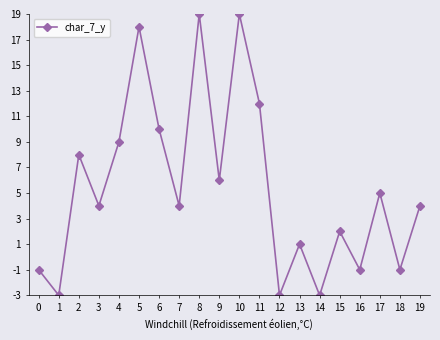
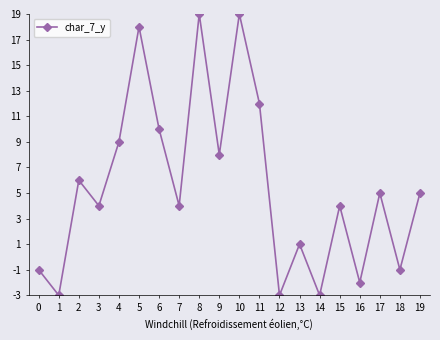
  {
    "0": -1.0,
    "1": -3.0,
-   "2": 8.0,
+   "2": 6.0,
    "3": 4.0,
    "4": 9.0,
    "5": 18.0,
    "6": 10.0,
    "7": 4.0,
    "8": 19.0,
-   "9": 6.0,
+   "9": 8.0,
    "10": 19.0,
    "11": 12.0,
    "12": -3.0,
    "13": 1.0,
    "14": -3.0,
-   "15": 2.0,
-   "16": -1.0,
+   "15": 4.0,
+   "16": -2.0,
    "17": 5.0,
    "18": -1.0,
-   "19": 4.0
+   "19": 5.0
  }
